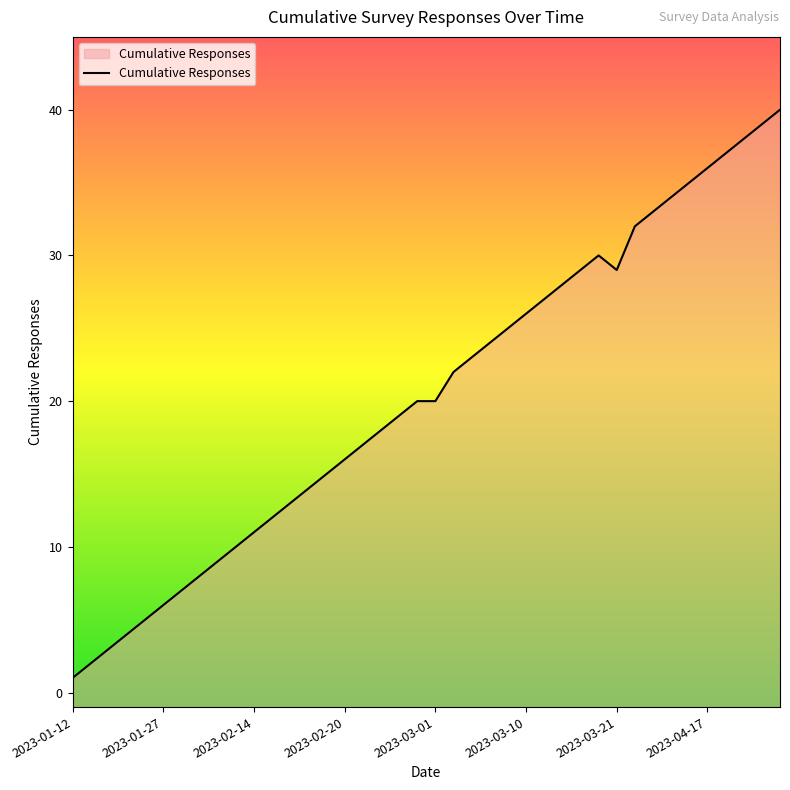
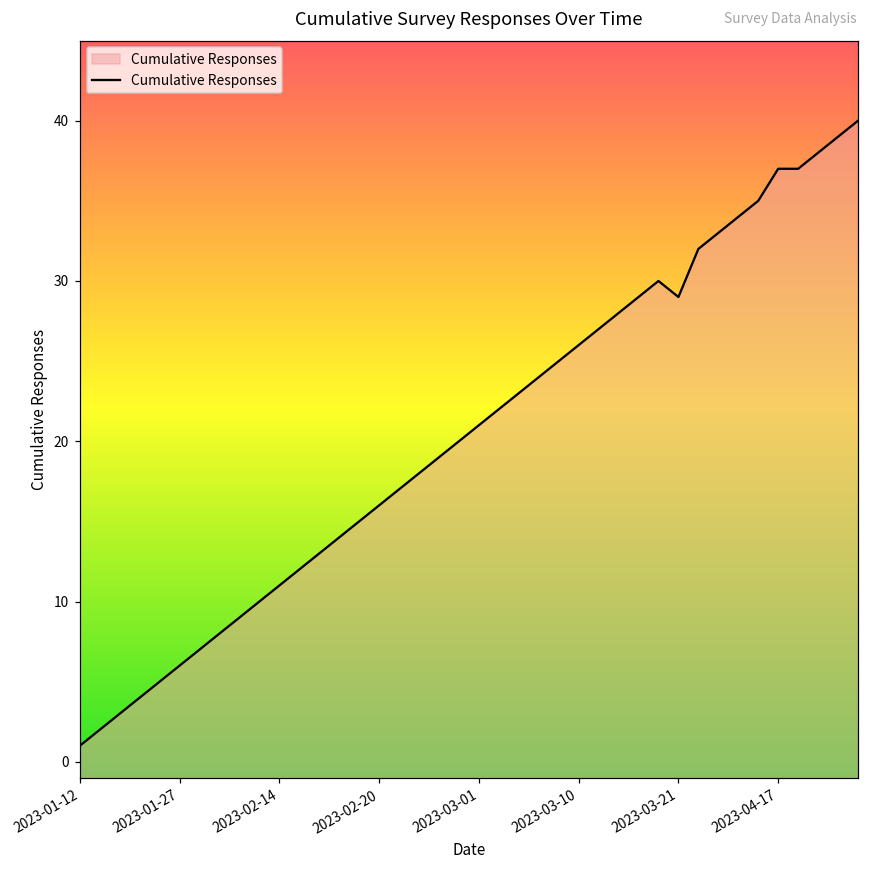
  {
    "2023-01-12": 1,
    "2023-01-27": 6,
-   "2023-03-01": 20,
+   "2023-03-01": 21,
    "2023-03-21": 29,
-   "2023-04-17": 36
+   "2023-04-17": 37
  }
